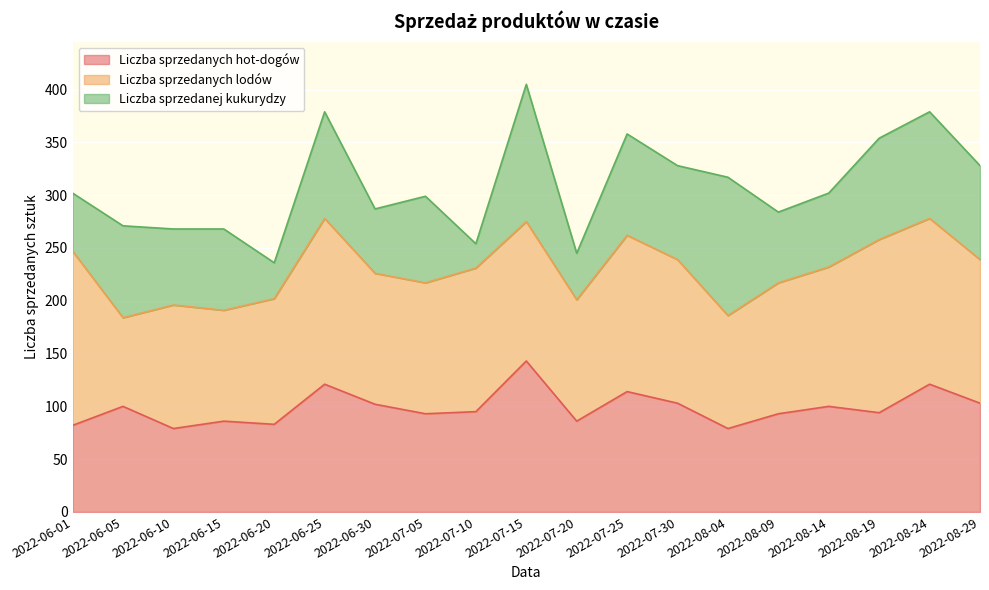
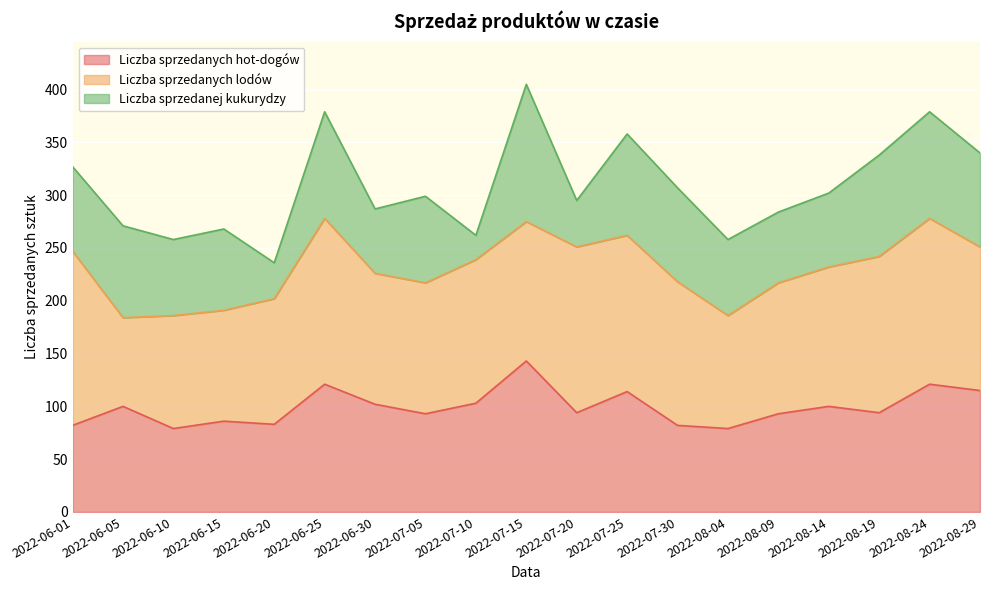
  {
    "Liczba sprzedanych hot-dogów": {
      "2022-06-01": 82,
      "2022-06-05": 100,
      "2022-06-10": 79,
      "2022-06-15": 86,
      "2022-06-20": 83,
      "2022-06-25": 121,
      "2022-06-30": 102,
      "2022-07-05": 93,
-     "2022-07-10": 95,
+     "2022-07-10": 103,
      "2022-07-15": 143,
-     "2022-07-20": 86,
+     "2022-07-20": 94,
      "2022-07-25": 114,
-     "2022-07-30": 103,
+     "2022-07-30": 82,
      "2022-08-04": 79,
      "2022-08-09": 93,
      "2022-08-14": 100,
      "2022-08-19": 94,
      "2022-08-24": 121,
-     "2022-08-29": 103
+     "2022-08-29": 115
    },
    "Liczba sprzedanych lodów": {
      "2022-06-01": 165,
      "2022-06-05": 84,
-     "2022-06-10": 117,
+     "2022-06-10": 107,
      "2022-06-15": 105,
      "2022-06-20": 119,
      "2022-06-25": 157,
      "2022-06-30": 124,
      "2022-07-05": 124,
      "2022-07-10": 136,
      "2022-07-15": 132,
-     "2022-07-20": 115,
+     "2022-07-20": 157,
      "2022-07-25": 148,
      "2022-07-30": 136,
      "2022-08-04": 107,
      "2022-08-09": 124,
      "2022-08-14": 132,
-     "2022-08-19": 164,
+     "2022-08-19": 148,
      "2022-08-24": 157,
      "2022-08-29": 136
    },
    "Liczba sprzedanej kukurydzy": {
-     "2022-06-01": 55,
+     "2022-06-01": 80,
      "2022-06-05": 87,
      "2022-06-10": 72,
      "2022-06-15": 77,
      "2022-06-20": 34,
      "2022-06-25": 101,
      "2022-06-30": 61,
      "2022-07-05": 82,
      "2022-07-10": 23,
      "2022-07-15": 130,
      "2022-07-20": 44,
      "2022-07-25": 96,
      "2022-07-30": 89,
-     "2022-08-04": 131,
+     "2022-08-04": 72,
      "2022-08-09": 67,
      "2022-08-14": 70,
      "2022-08-19": 96,
      "2022-08-24": 101,
      "2022-08-29": 89
    }
  }
